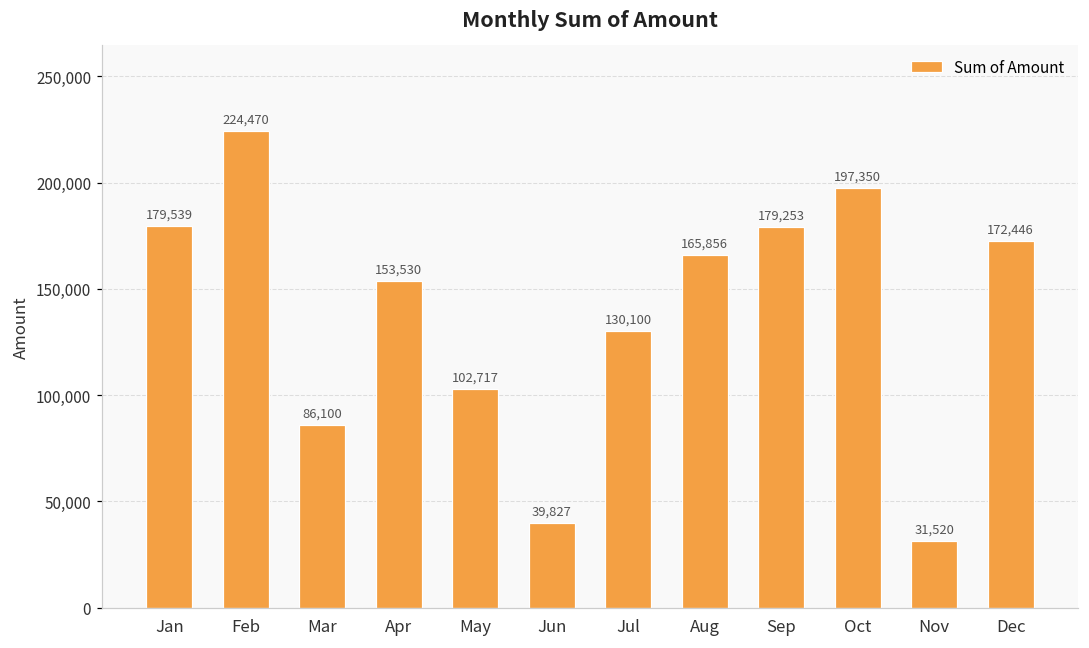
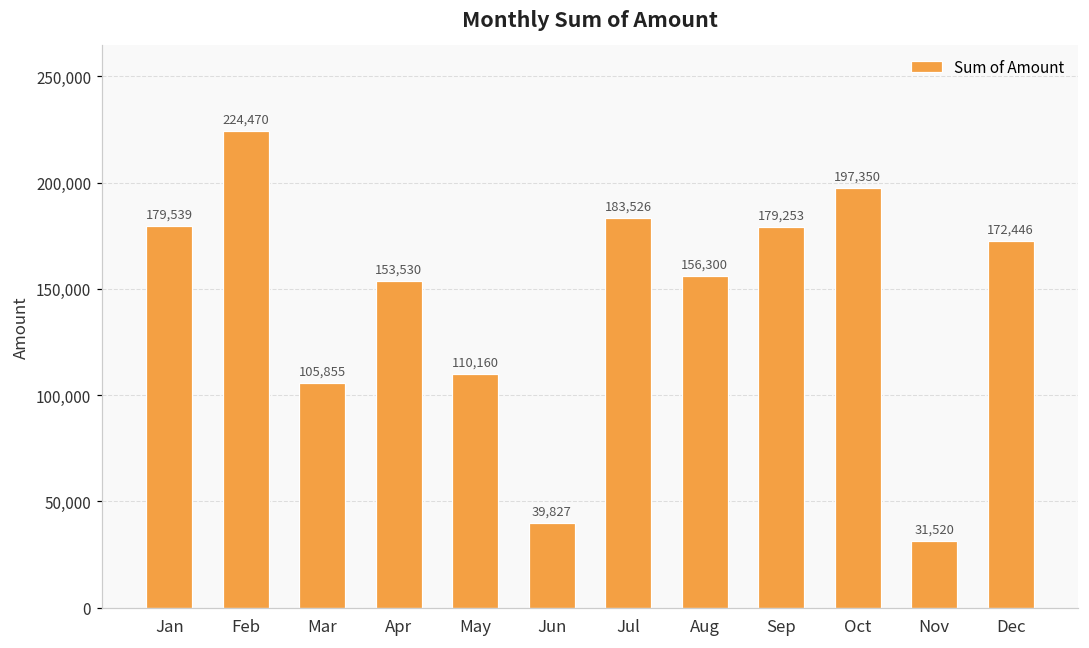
  {
    "Jan": "179,539",
    "Feb": "224,470",
-   "Mar": "86,100",
+   "Mar": "105,855",
    "Apr": "153,530",
-   "May": "102,717",
+   "May": "110,160",
    "Jun": "39,827",
-   "Jul": "130,100",
-   "Aug": "165,856",
+   "Jul": "183,526",
+   "Aug": "156,300",
    "Sep": "179,253",
    "Oct": "197,350",
    "Nov": "31,520",
    "Dec": "172,446"
  }
